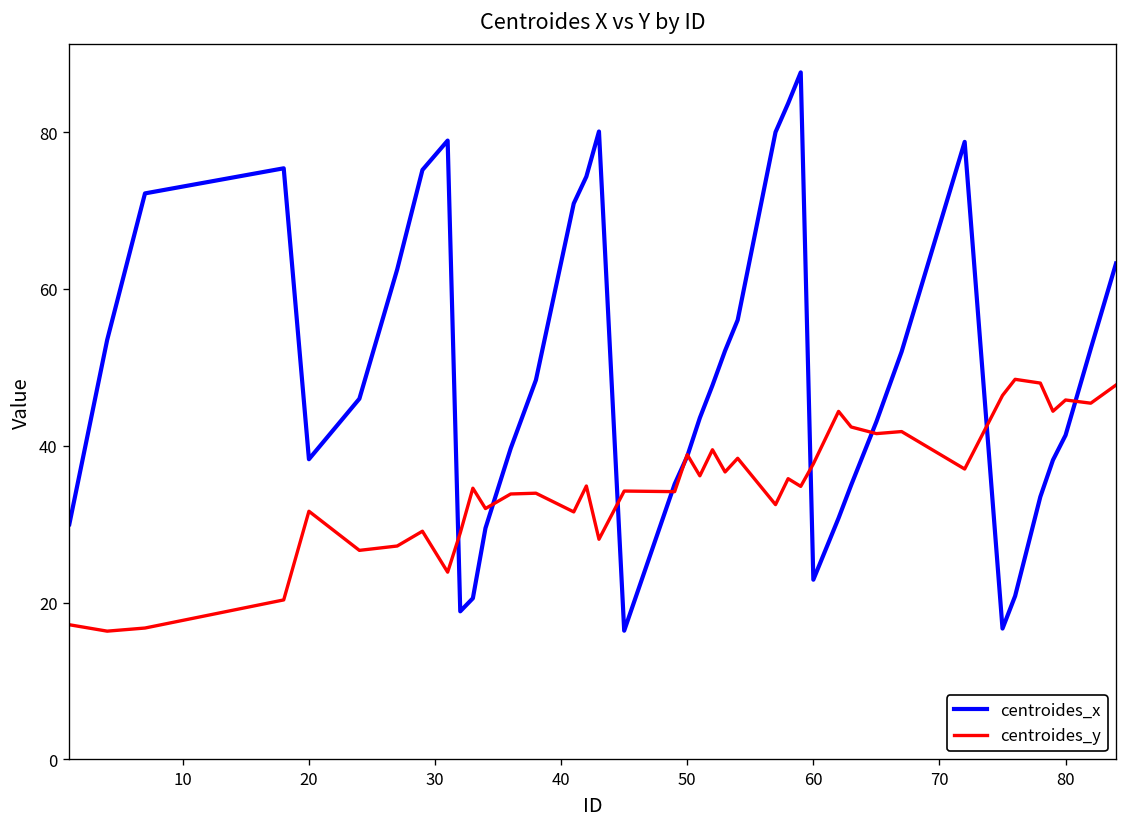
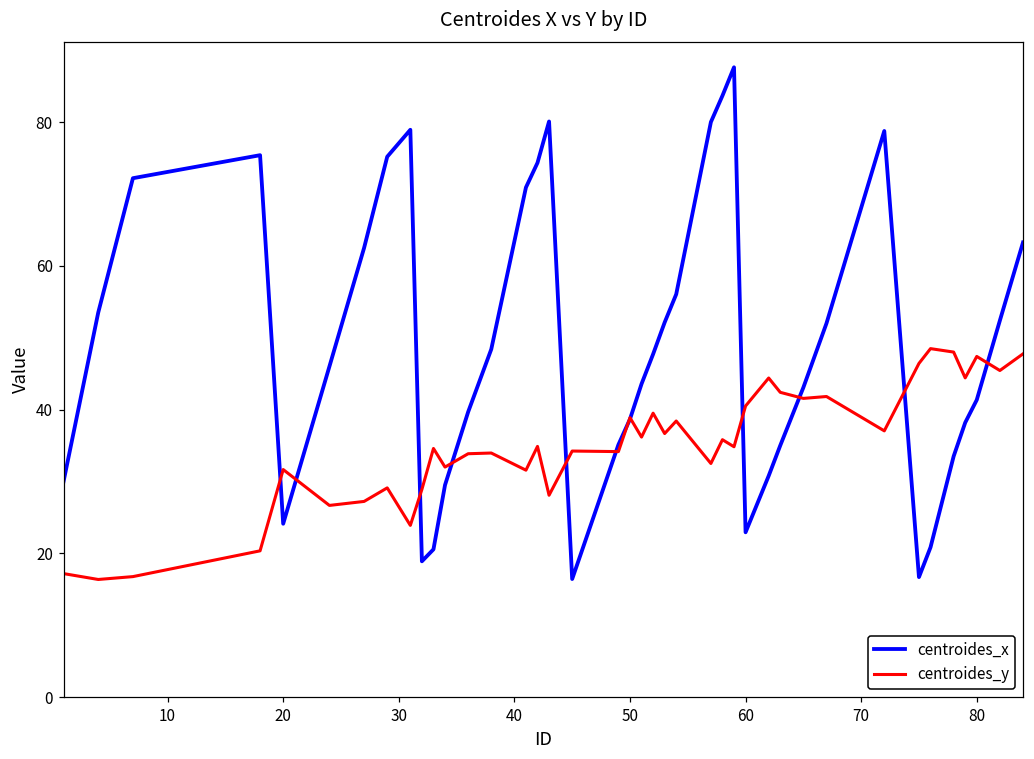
  {
    "centroides_x": {
-     "20": 38,
+     "20": 24,
      "60": 23,
      "80": 41
    },
    "centroides_y": {
      "20": 32,
-     "60": 38,
-     "80": 46
+     "60": 41,
+     "80": 47
    }
  }
